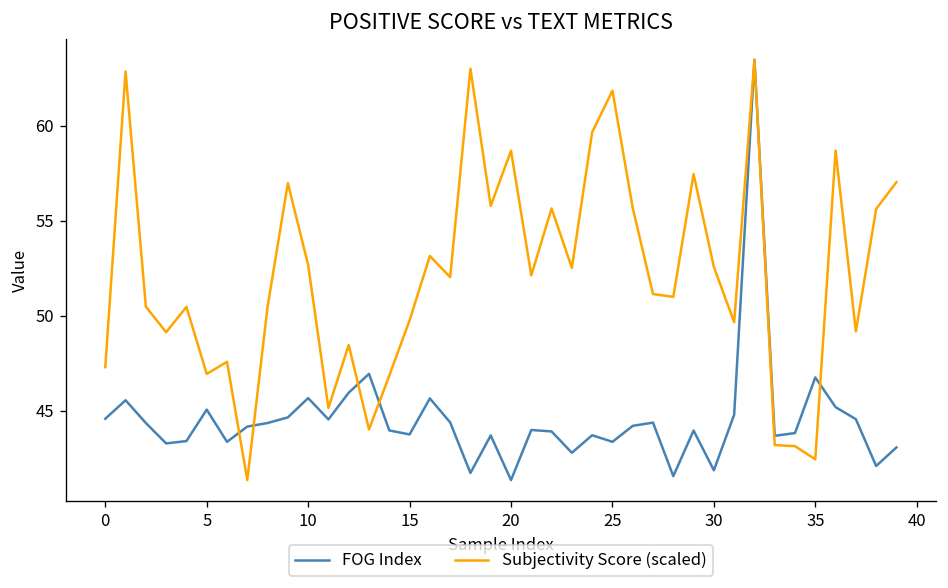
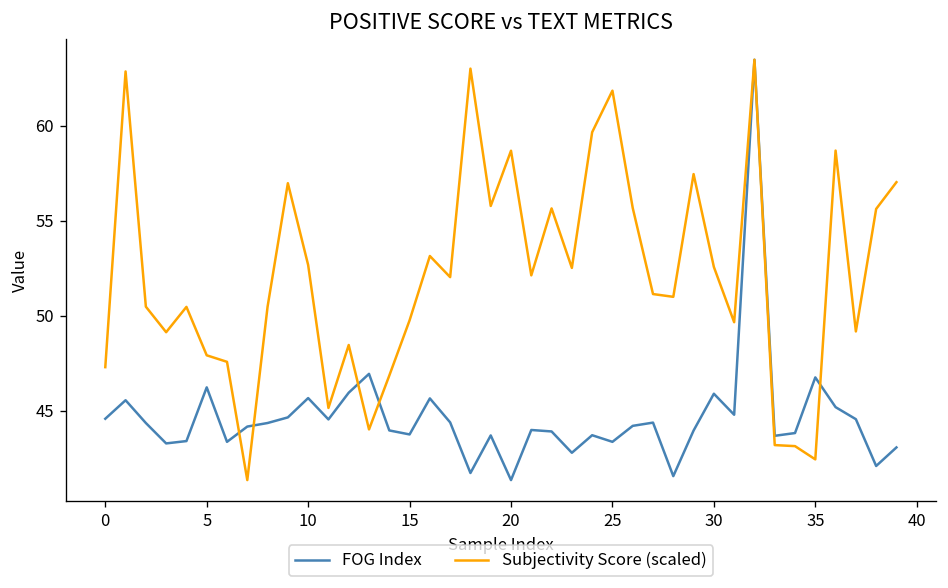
  {
    "FOG Index": {
      "0": 44.6,
-     "5": 45.1,
+     "5": 46.2,
      "10": 45.7,
      "15": 43.8,
      "20": 41.4,
      "25": 43.4,
-     "30": 41.9,
+     "30": 45.9,
      "35": 46.8
    },
    "Subjectivity Score (scaled)": {
      "0": 47.3,
-     "5": 46.9,
+     "5": 47.9,
      "10": 52.7,
      "15": 49.8,
      "20": 58.7,
      "25": 61.8,
      "30": 52.6,
      "35": 42.4
    }
  }
